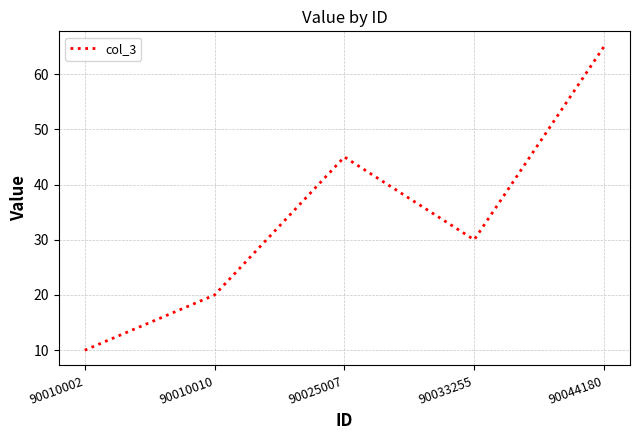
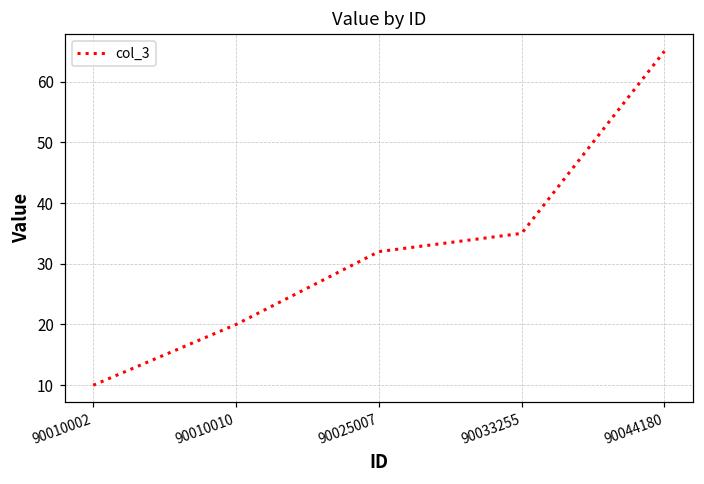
  {
    "90010002": 10,
    "90010010": 20,
-   "90025007": 45,
-   "90033255": 30,
+   "90025007": 32,
+   "90033255": 35,
    "90044180": 65
  }
